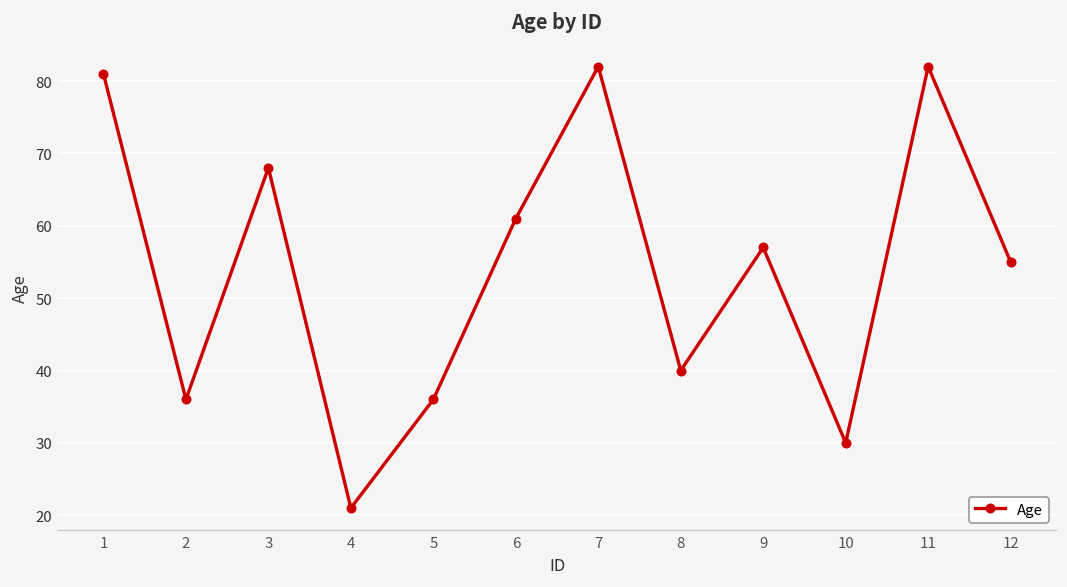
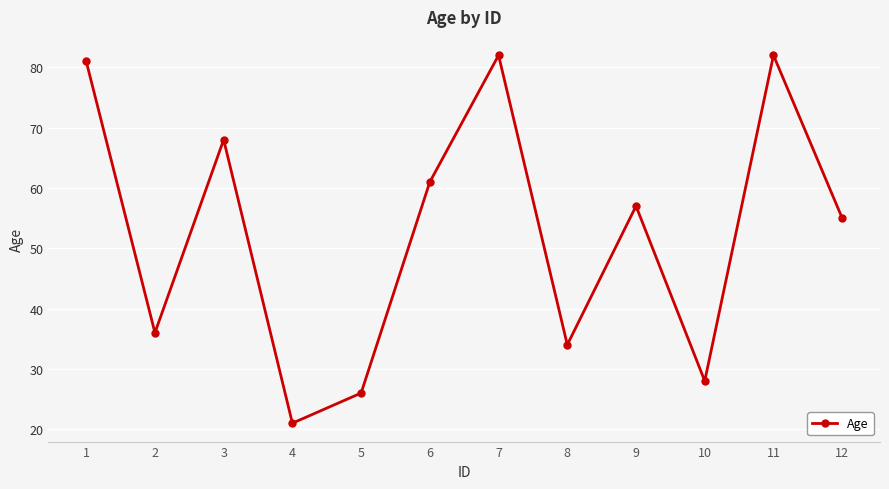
  {
    "1": 81,
    "2": 36,
    "3": 68,
    "4": 21,
-   "5": 36,
+   "5": 26,
    "6": 61,
    "7": 82,
-   "8": 40,
+   "8": 34,
    "9": 57,
-   "10": 30,
+   "10": 28,
    "11": 82,
    "12": 55
  }
